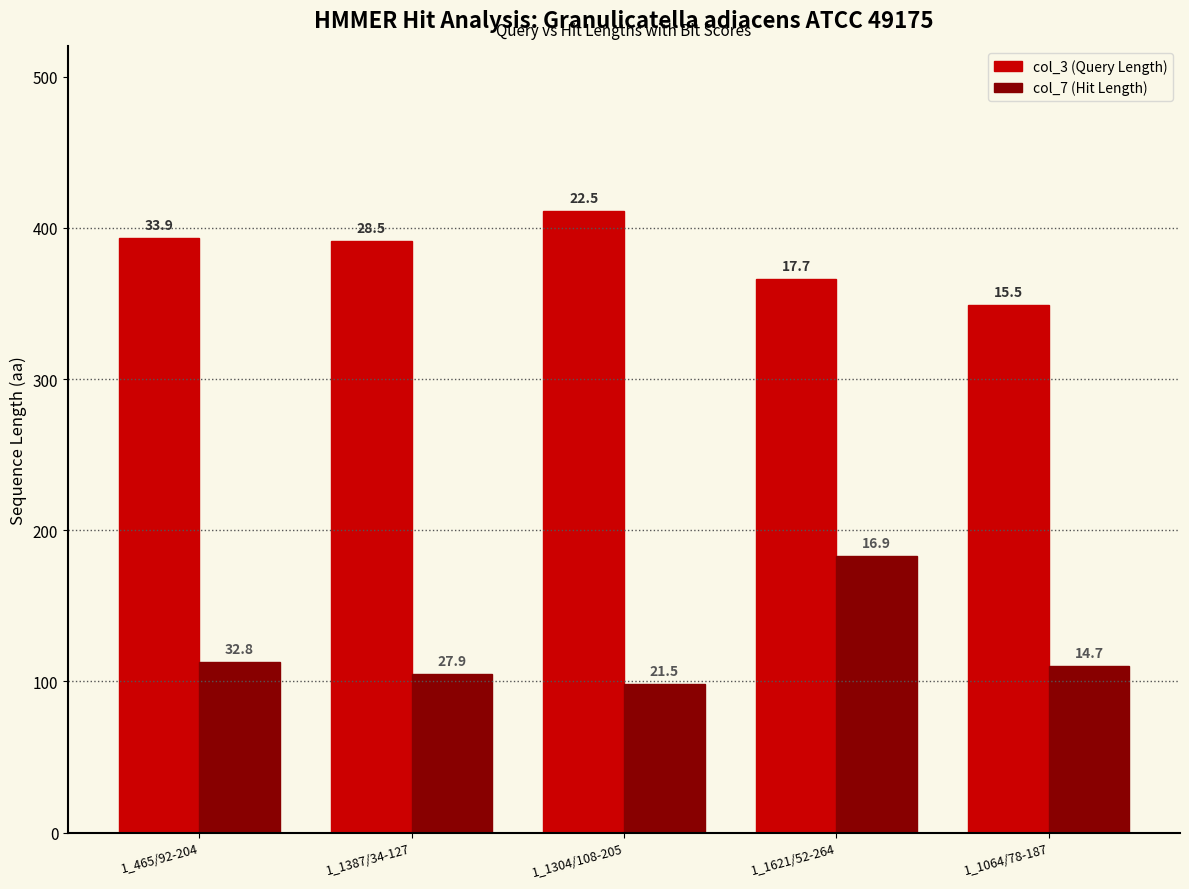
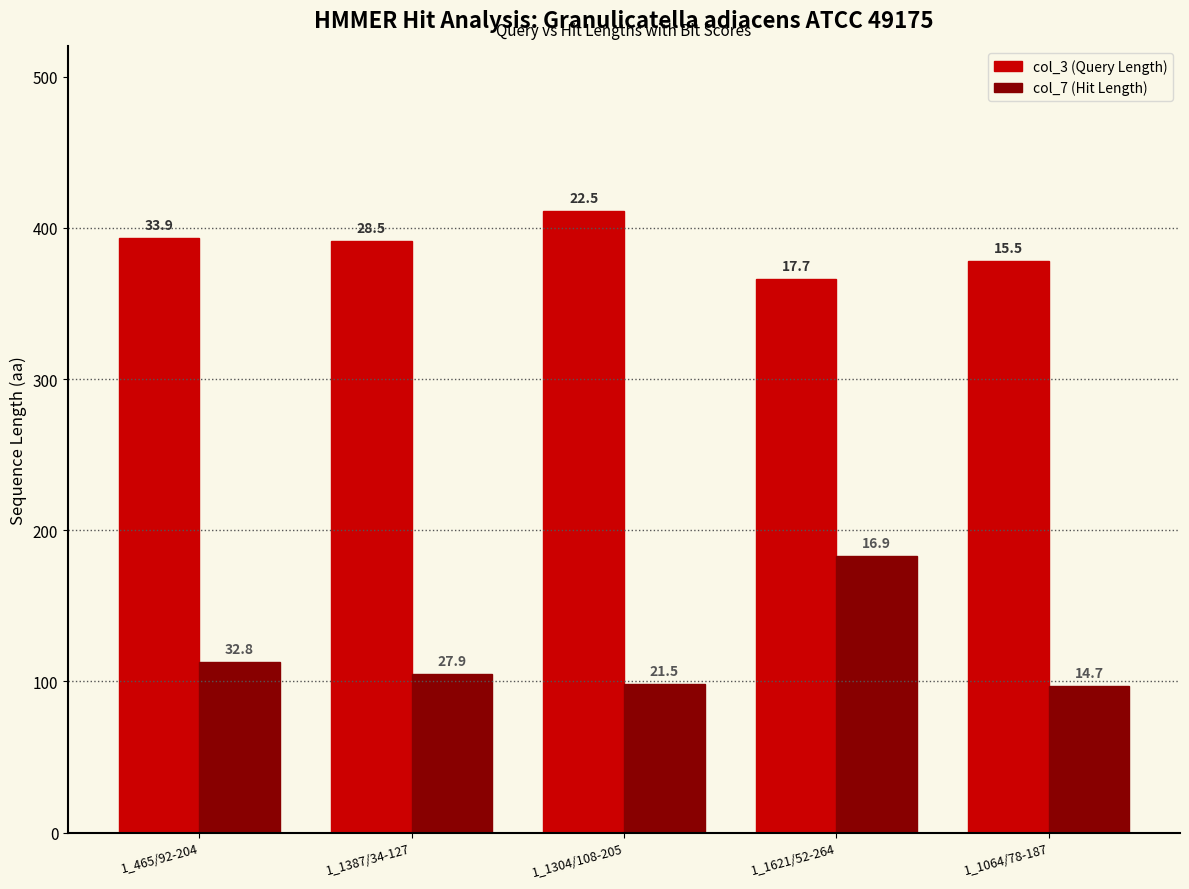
  {
    "col_3 (Query Length)": {
-     "1_1064/78-187": 349
+     "1_1064/78-187": 378
    },
    "col_7 (Hit Length)": {
-     "1_1064/78-187": 110
+     "1_1064/78-187": 97
    }
  }
